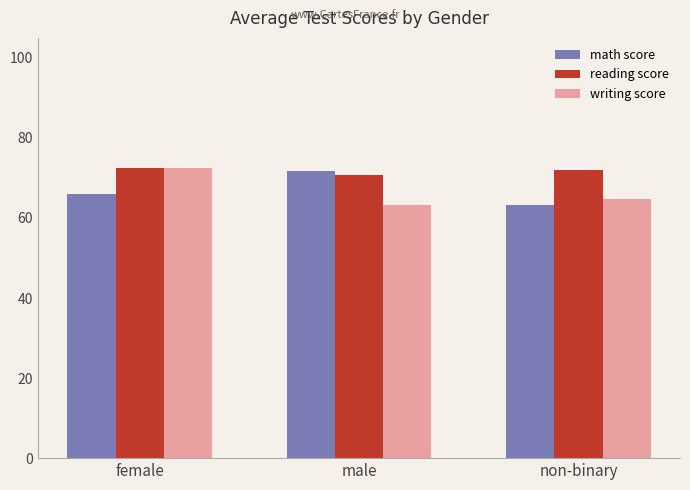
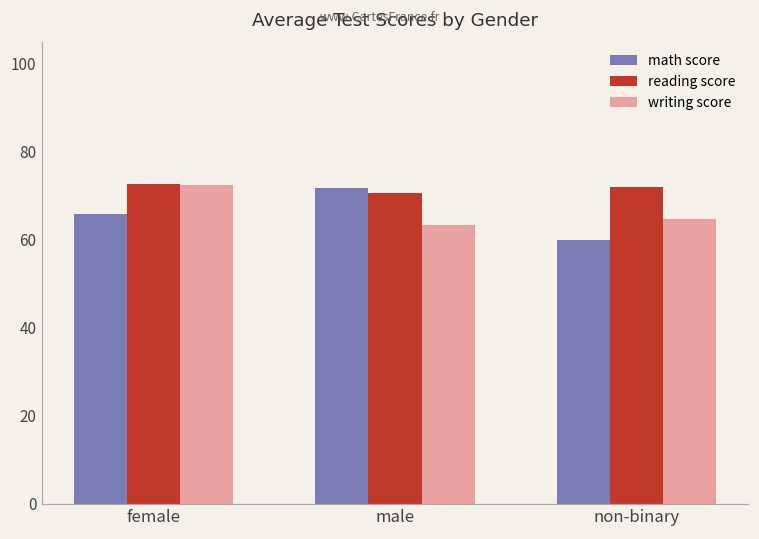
  {
    "math score": {
      "female": 66,
      "male": 72,
-     "non-binary": 63
+     "non-binary": 60
    },
    "reading score": {
      "female": 73,
      "male": 71,
      "non-binary": 72
    },
    "writing score": {
      "female": 73,
      "male": 63,
      "non-binary": 65
    }
  }
